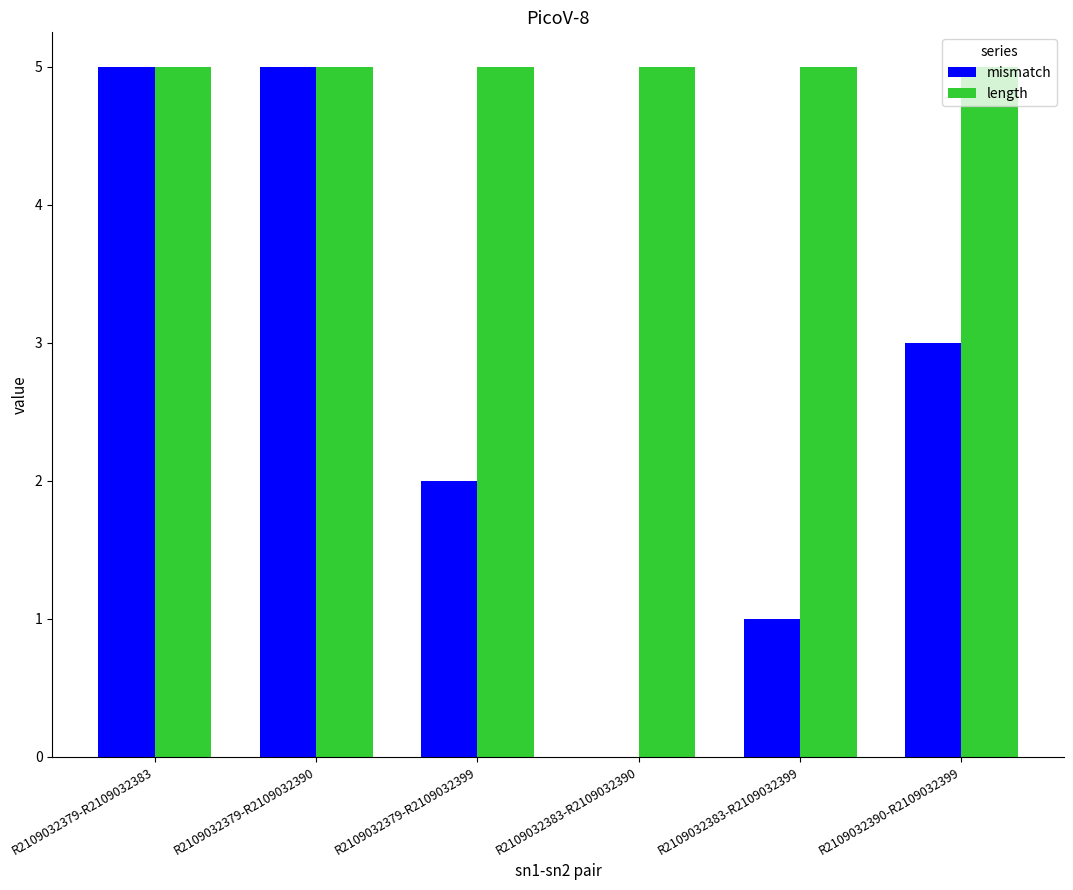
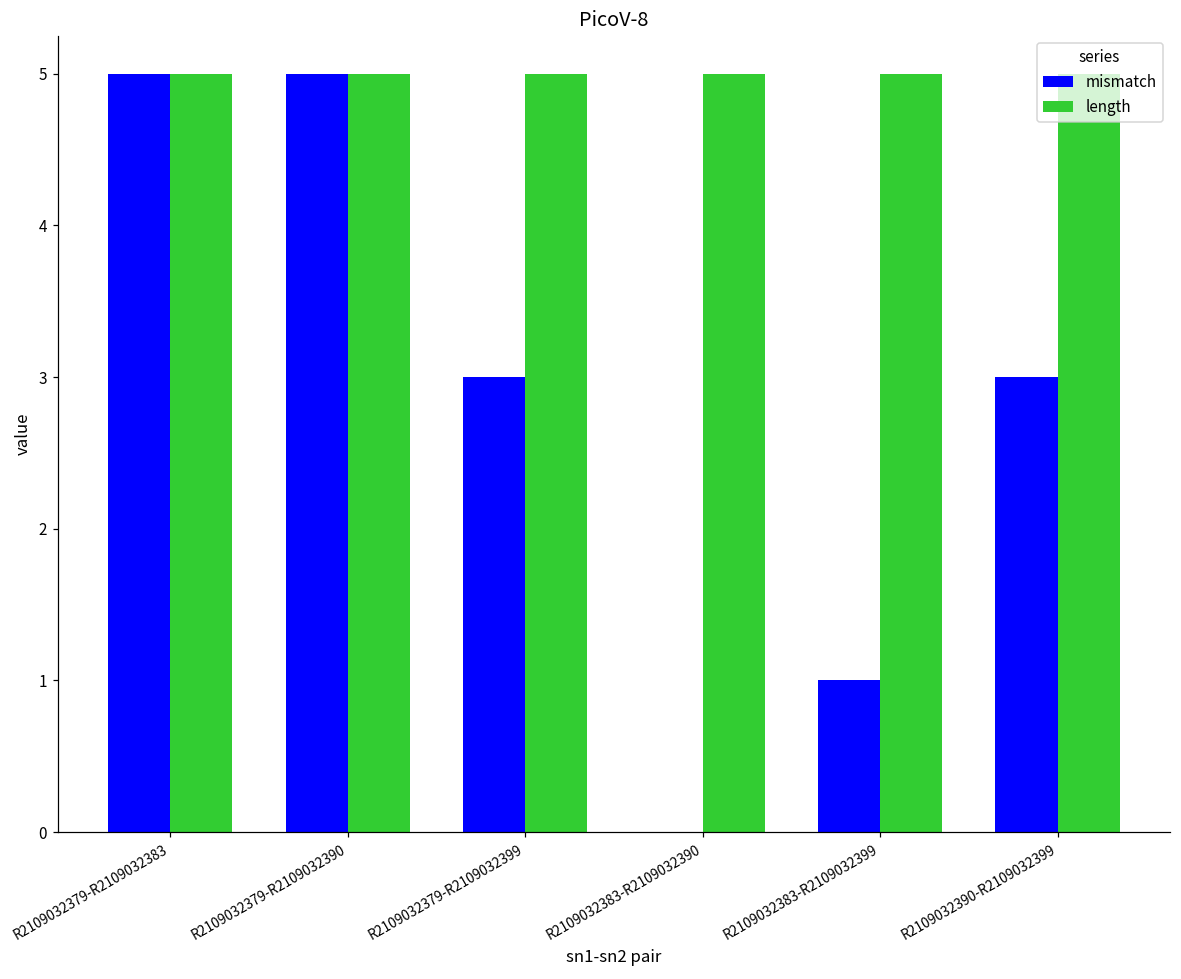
  {
    "mismatch": {
      "R2109032379-R2109032383": 5,
      "R2109032379-R2109032390": 5,
-     "R2109032379-R2109032399": 2,
+     "R2109032379-R2109032399": 3,
      "R2109032383-R2109032390": 0,
      "R2109032383-R2109032399": 1,
      "R2109032390-R2109032399": 3
    },
    "length": {
      "R2109032379-R2109032383": 5,
      "R2109032379-R2109032390": 5,
      "R2109032379-R2109032399": 5,
      "R2109032383-R2109032390": 5,
      "R2109032383-R2109032399": 5
    }
  }
